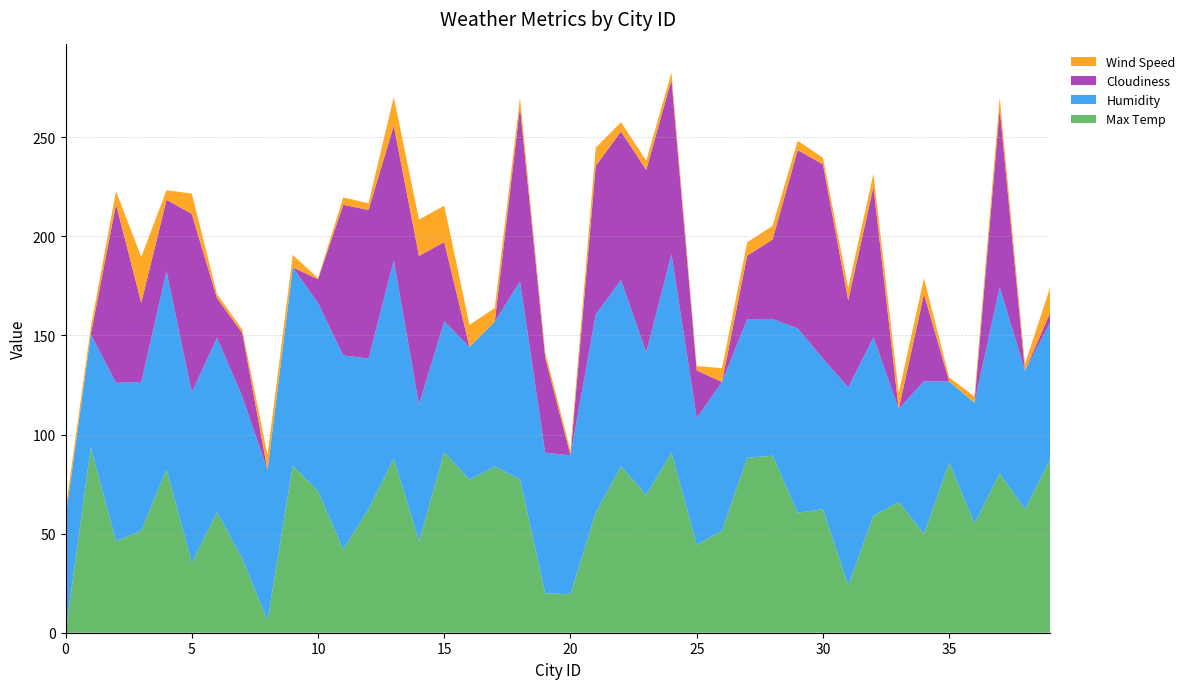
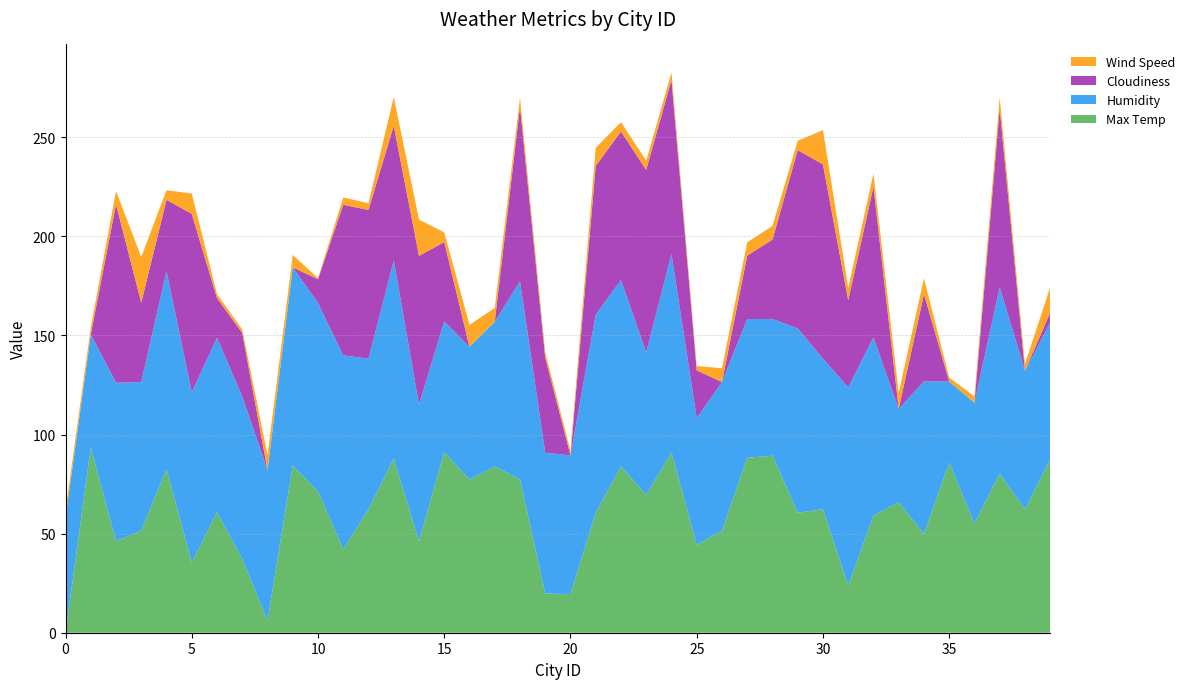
  {
    "Max Temp": {
      "0": 0,
      "5": 35,
      "10": 71,
      "15": 91,
      "20": 20,
      "25": 44,
      "30": 62,
      "35": 86
    },
    "Humidity": {
      "5": 86,
      "10": 95,
      "15": 66,
      "25": 64,
      "30": 76
    },
    "Cloudiness": {
      "5": 90,
      "15": 40,
      "25": 24,
      "30": 98
    },
    "Wind Speed": {
      "0": 4,
      "5": 10,
-     "15": 18,
+     "15": 5,
      "20": 2,
      "25": 2,
-     "30": 3,
+     "30": 17,
      "35": 2
    }
  }
